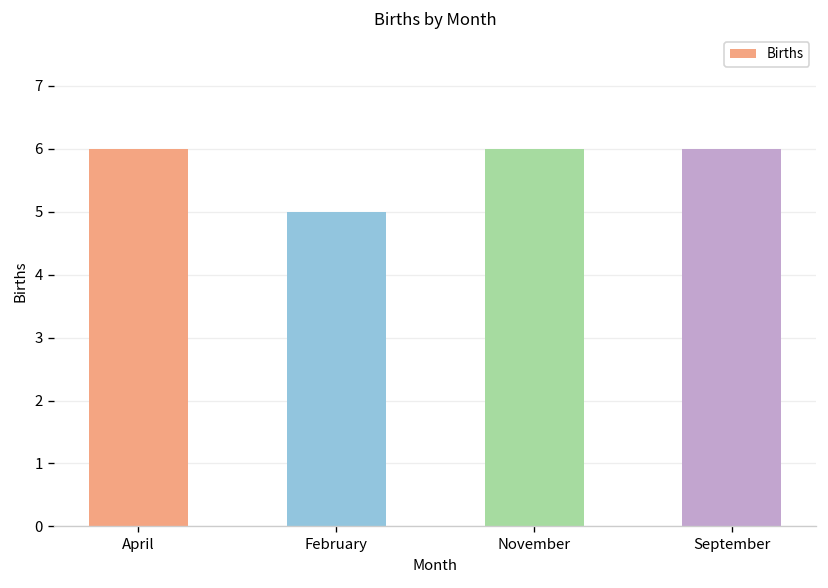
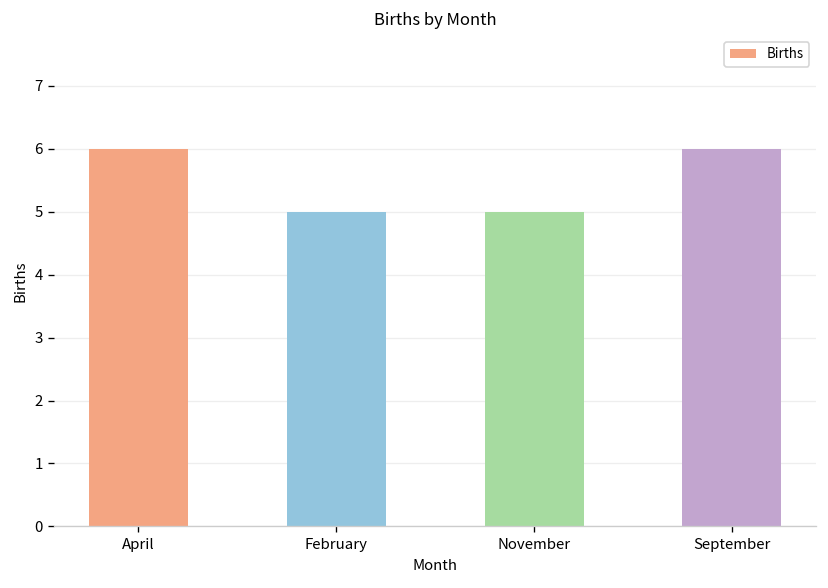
  {
    "April": 6,
    "February": 5,
-   "November": 6,
+   "November": 5,
    "September": 6
  }
